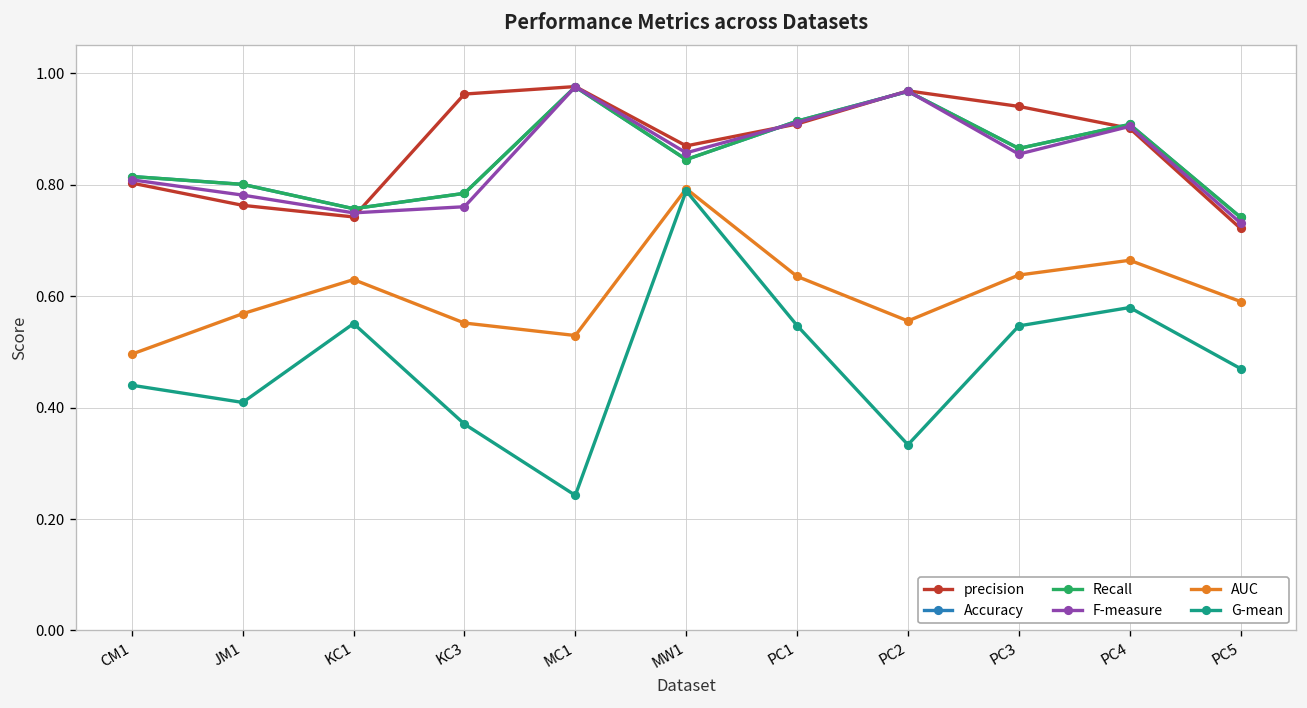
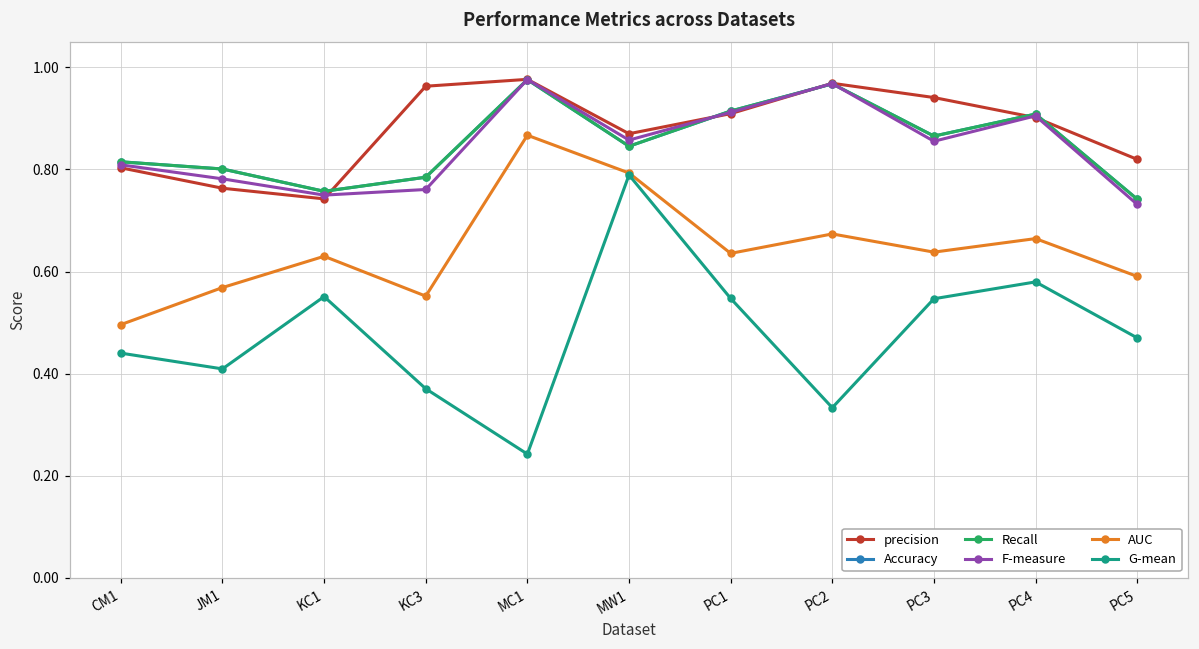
  {
    "precision": {
      "CM1": 0.80,
      "JM1": 0.76,
      "KC1": 0.74,
      "KC3": 0.96,
      "MW1": 0.87,
      "PC3": 0.94,
-     "PC5": 0.72
+     "PC5": 0.82
    },
    "F-measure": {
      "CM1": 0.81,
      "JM1": 0.78,
      "KC1": 0.75,
      "KC3": 0.76,
      "MW1": 0.86,
      "PC3": 0.86,
      "PC5": 0.73
    },
    "AUC": {
      "CM1": 0.50,
      "JM1": 0.57,
      "KC1": 0.63,
      "KC3": 0.55,
-     "MC1": 0.53,
+     "MC1": 0.87,
      "PC1": 0.64,
-     "PC2": 0.56,
+     "PC2": 0.67,
      "PC3": 0.64,
      "PC4": 0.66,
      "PC5": 0.59
    }
  }
